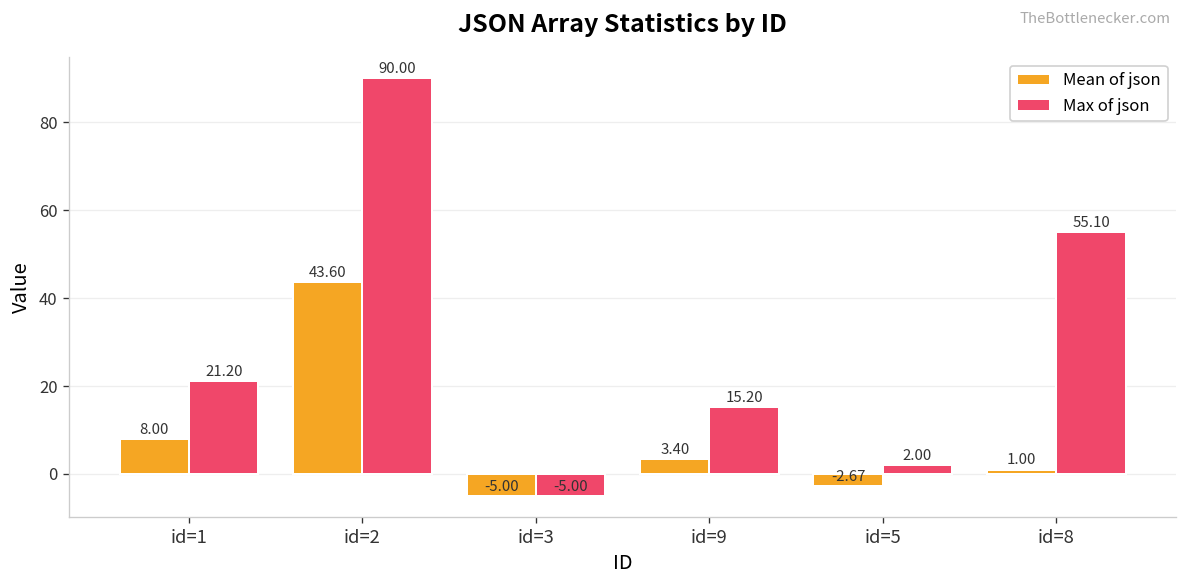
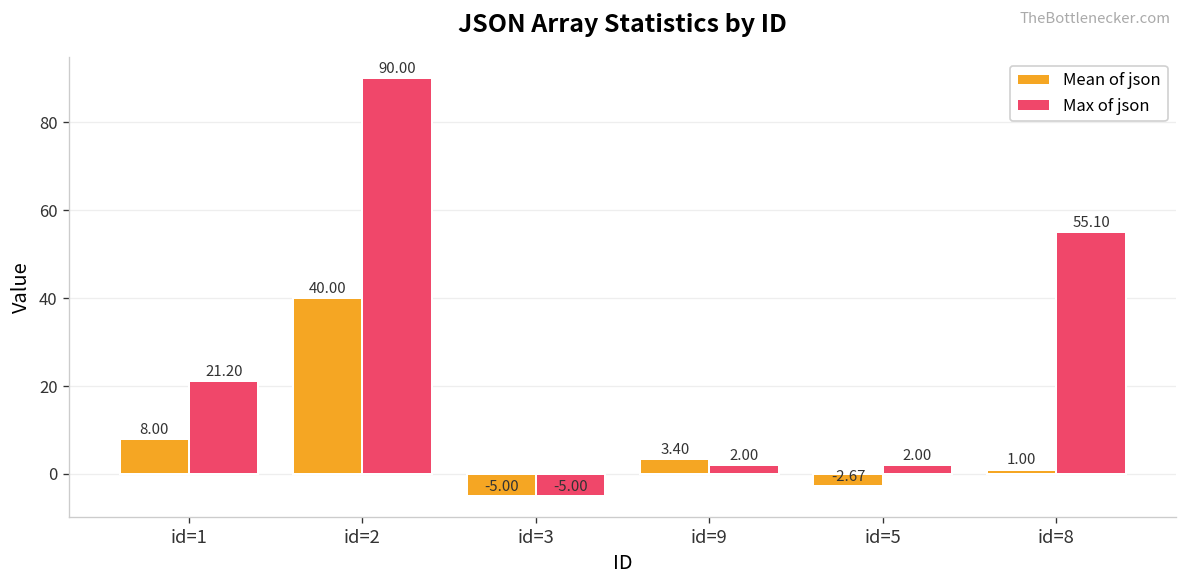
  {
    "Mean of json": {
      "id=1": 8.00,
-     "id=2": 43.60,
+     "id=2": 40.00,
      "id=3": -5.00,
      "id=9": 3.40,
      "id=5": -2.67,
      "id=8": 1.00
    },
    "Max of json": {
      "id=1": 21.20,
      "id=2": 90.00,
      "id=3": -5.00,
-     "id=9": 15.20,
+     "id=9": 2.00,
      "id=5": 2.00,
      "id=8": 55.10
    }
  }
